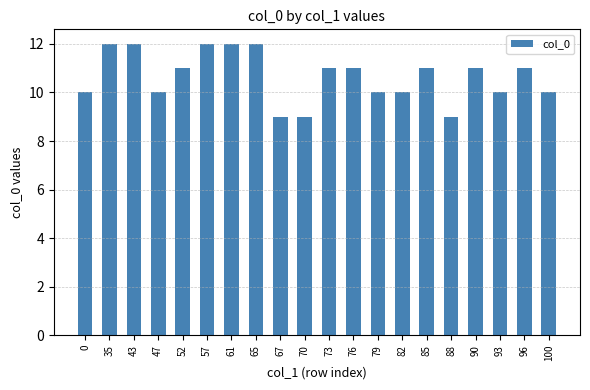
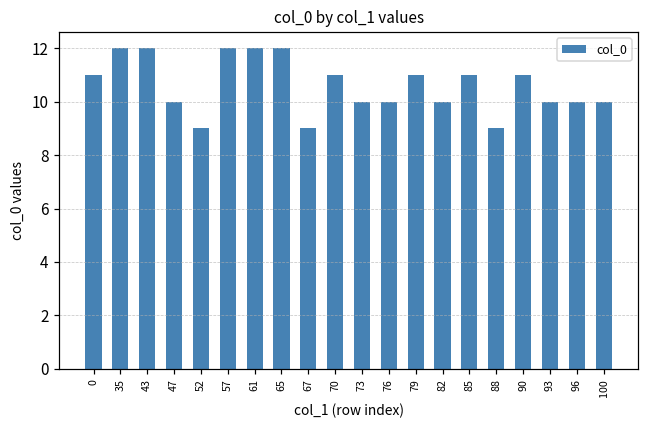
  {
-   "0": 10,
+   "0": 11,
    "35": 12,
    "43": 12,
    "47": 10,
-   "52": 11,
+   "52": 9,
    "57": 12,
    "61": 12,
    "65": 12,
    "67": 9,
-   "70": 9,
-   "73": 11,
-   "76": 11,
-   "79": 10,
+   "70": 11,
+   "73": 10,
+   "76": 10,
+   "79": 11,
    "82": 10,
    "85": 11,
    "88": 9,
    "90": 11,
    "93": 10,
-   "96": 11,
+   "96": 10,
    "100": 10
  }
